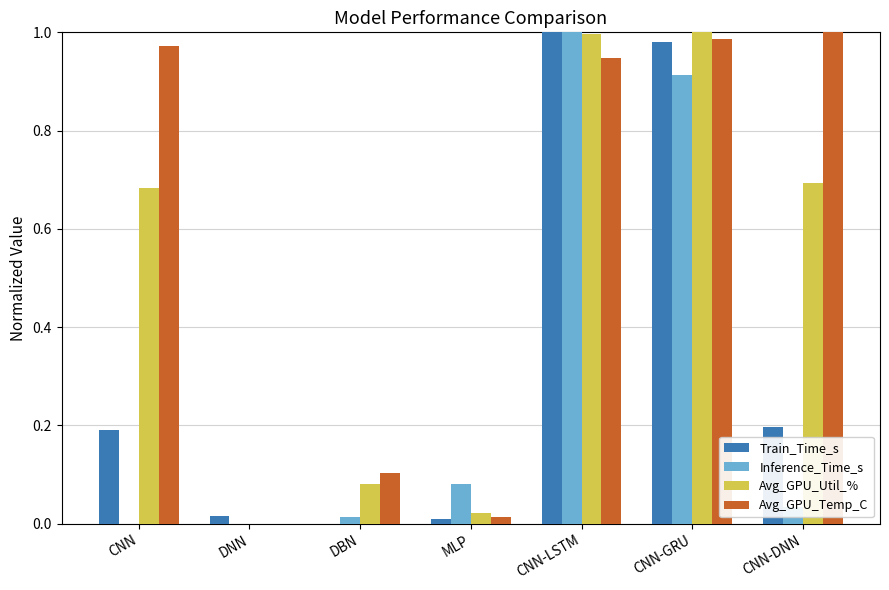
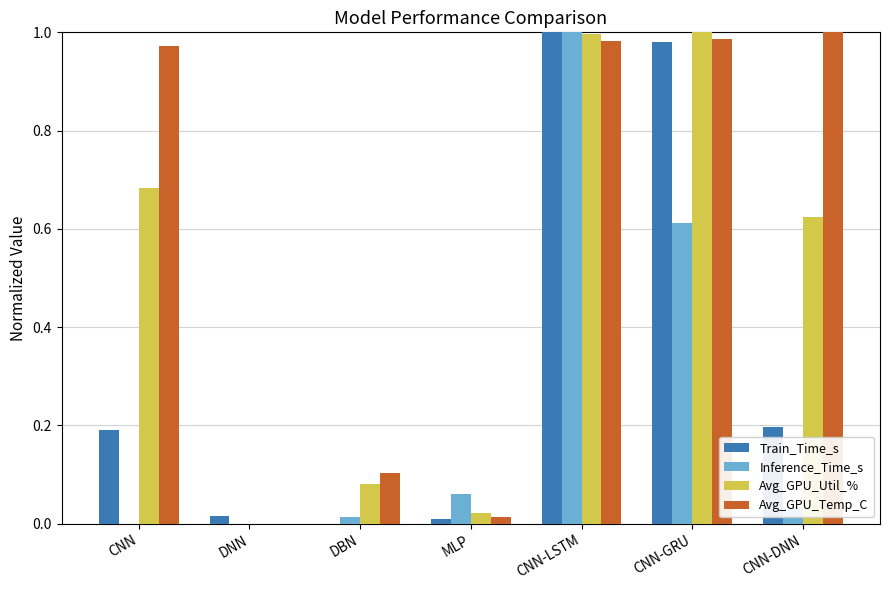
  {
    "Train_Time_s": {
      "CNN": 0.19,
      "DNN": 0.02,
      "DBN": 0.00,
      "MLP": 0.01,
      "CNN-LSTM": 1.00,
      "CNN-GRU": 0.98,
      "CNN-DNN": 0.20
    },
    "Inference_Time_s": {
      "CNN": 0.00,
      "DNN": 0.00,
      "DBN": 0.01,
-     "MLP": 0.08,
+     "MLP": 0.06,
      "CNN-LSTM": 1.00,
-     "CNN-GRU": 0.91
+     "CNN-GRU": 0.61
    },
    "Avg_GPU_Util_%": {
      "CNN": 0.68,
      "DNN": 0.00,
      "DBN": 0.08,
      "MLP": 0.02,
      "CNN-LSTM": 1.00,
      "CNN-GRU": 1.00,
-     "CNN-DNN": 0.69
+     "CNN-DNN": 0.62
    },
    "Avg_GPU_Temp_C": {
      "CNN": 0.97,
      "DNN": 0.00,
      "DBN": 0.10,
      "MLP": 0.01,
-     "CNN-LSTM": 0.95,
+     "CNN-LSTM": 0.98,
      "CNN-GRU": 0.99,
      "CNN-DNN": 1.00
    }
  }
